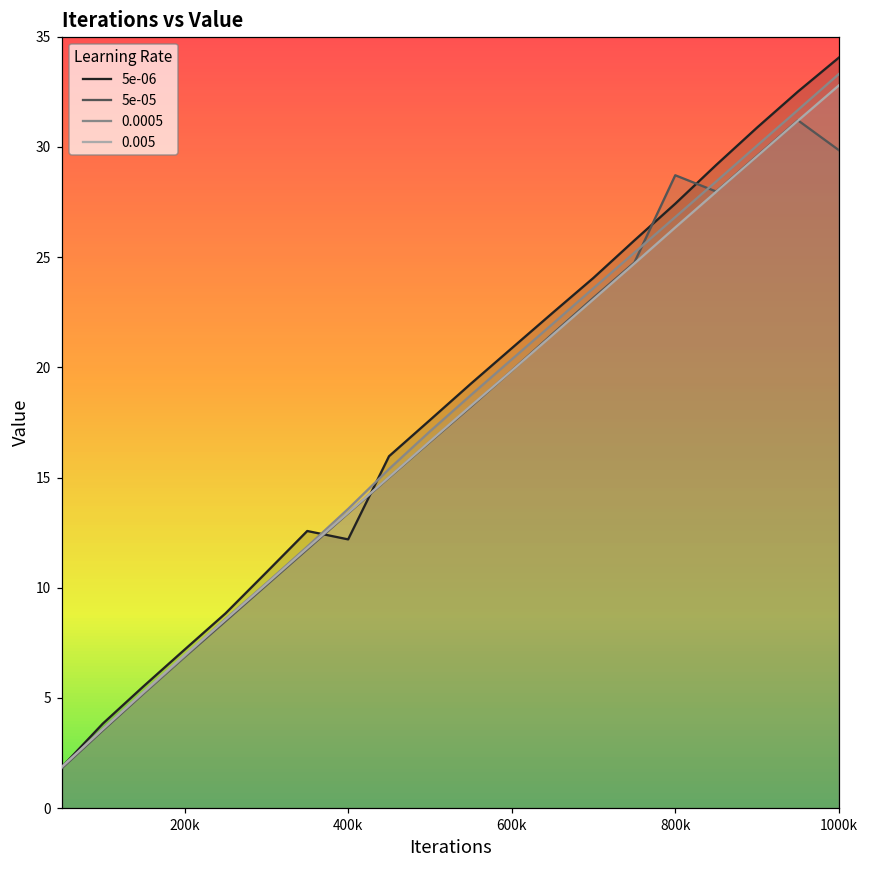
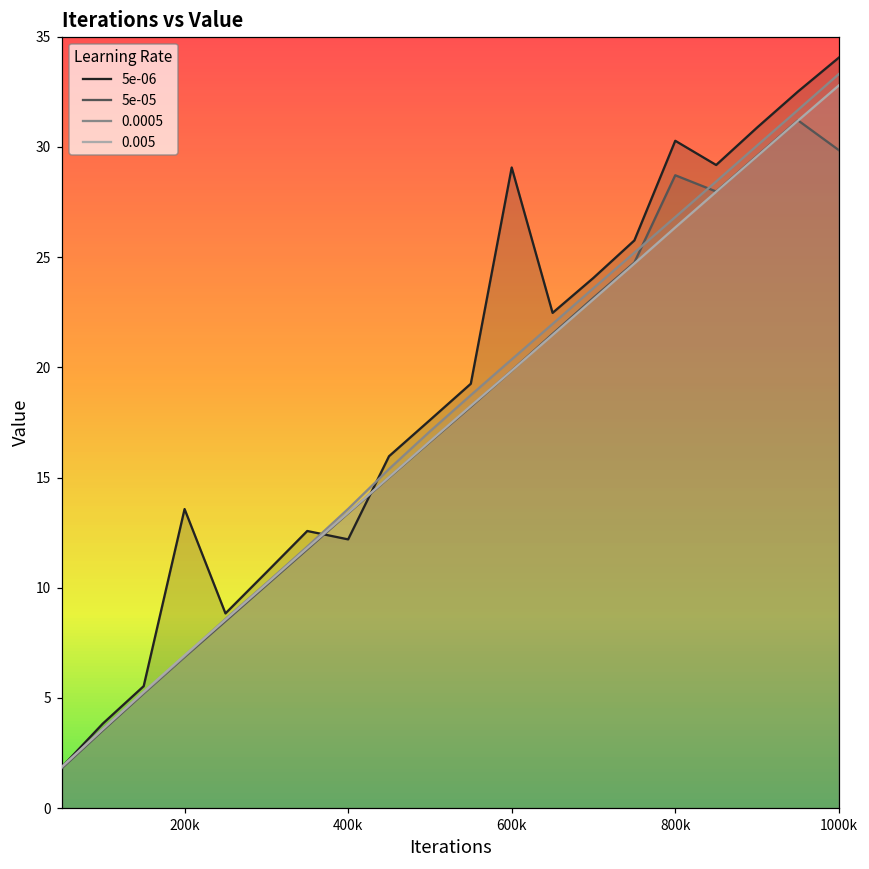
  {
    "5e-06": {
-     "200k": 7.2,
+     "200k": 13.6,
      "400k": 12.2,
-     "600k": 20.9,
-     "800k": 27.4,
+     "600k": 29.1,
+     "800k": 30.3,
      "1000k": 34.0
    },
    "5e-05": {
      "800k": 28.7,
      "1000k": 29.9
    }
  }
